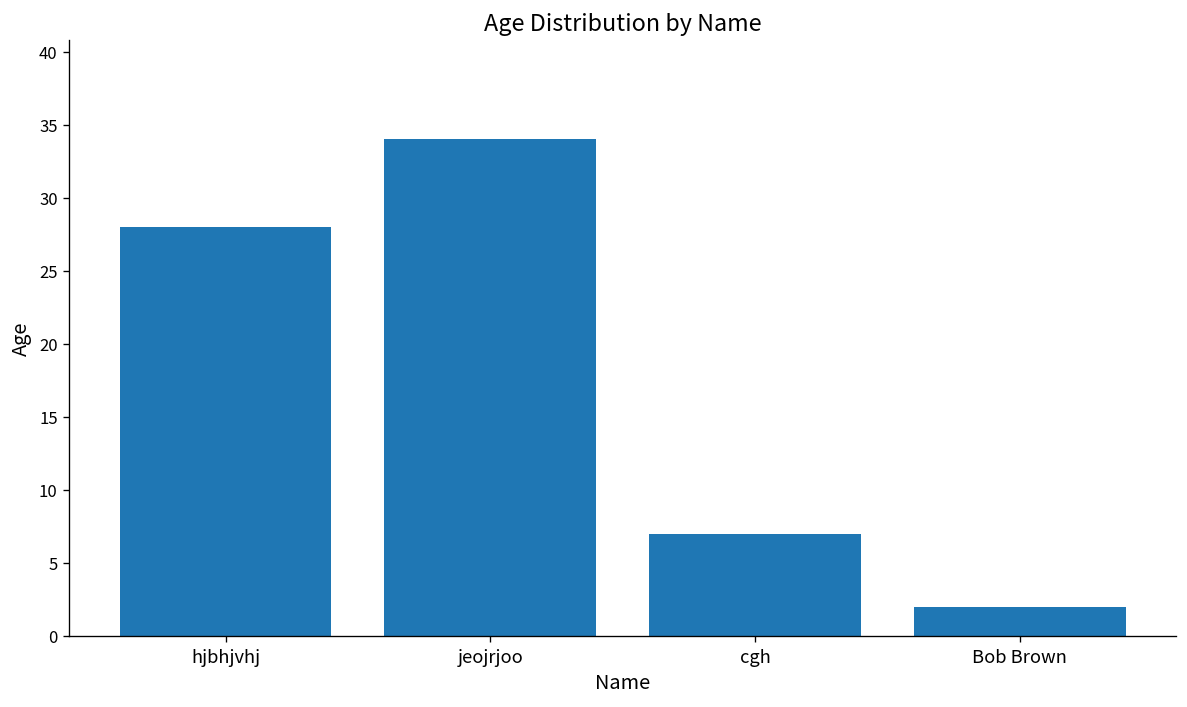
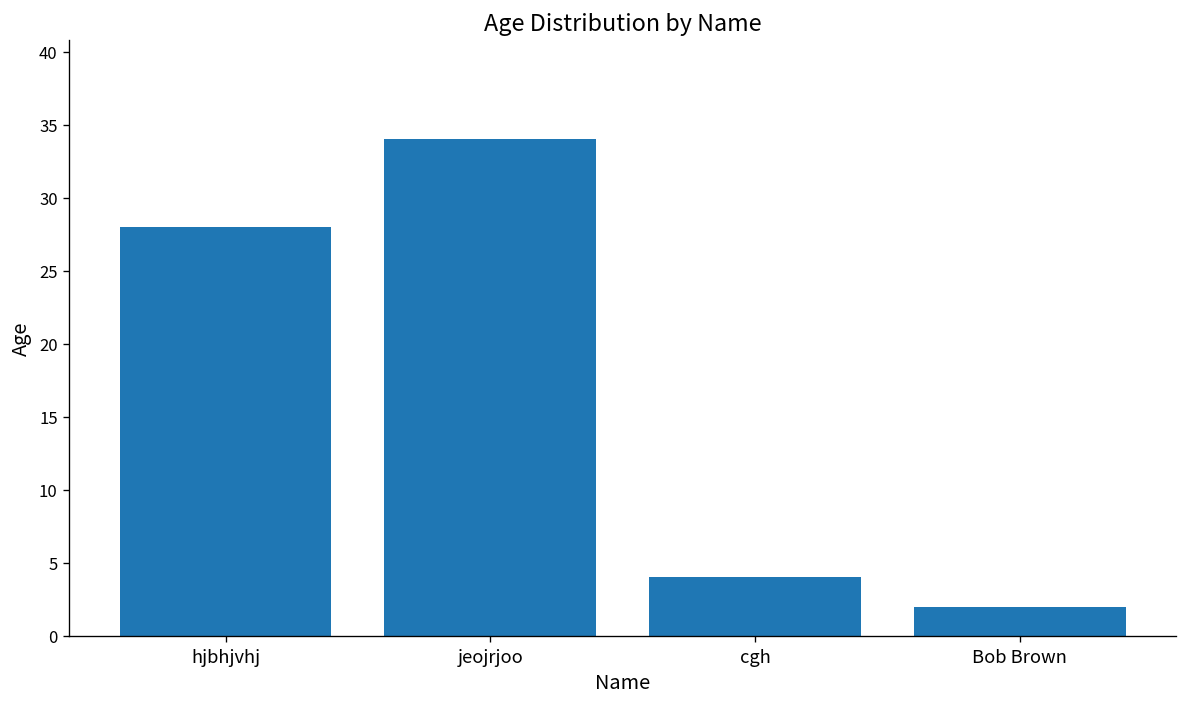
  {
    "hjbhjvhj": 28,
    "jeojrjoo": 34,
-   "cgh": 7,
+   "cgh": 4,
    "Bob Brown": 2
  }
